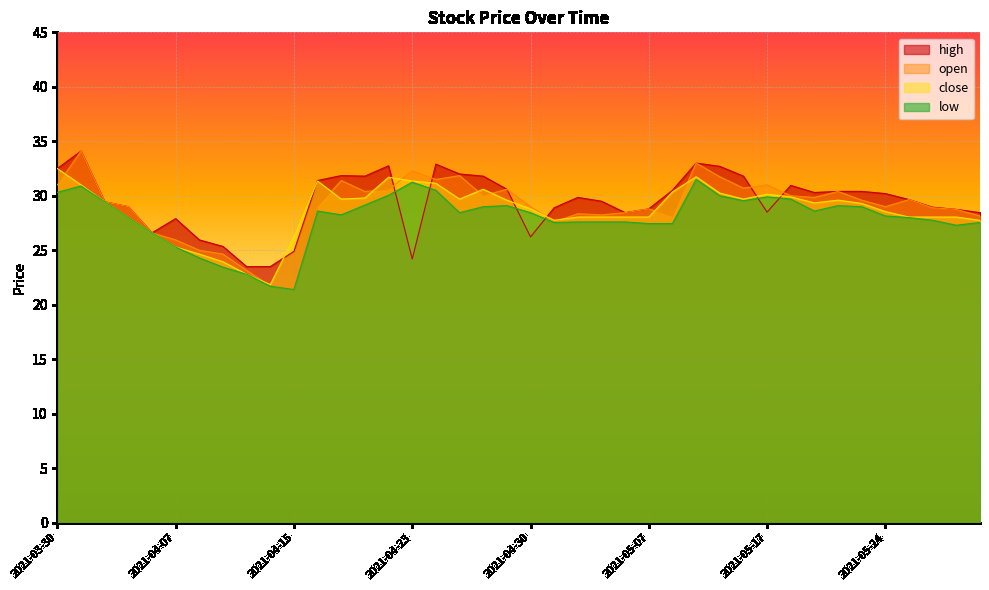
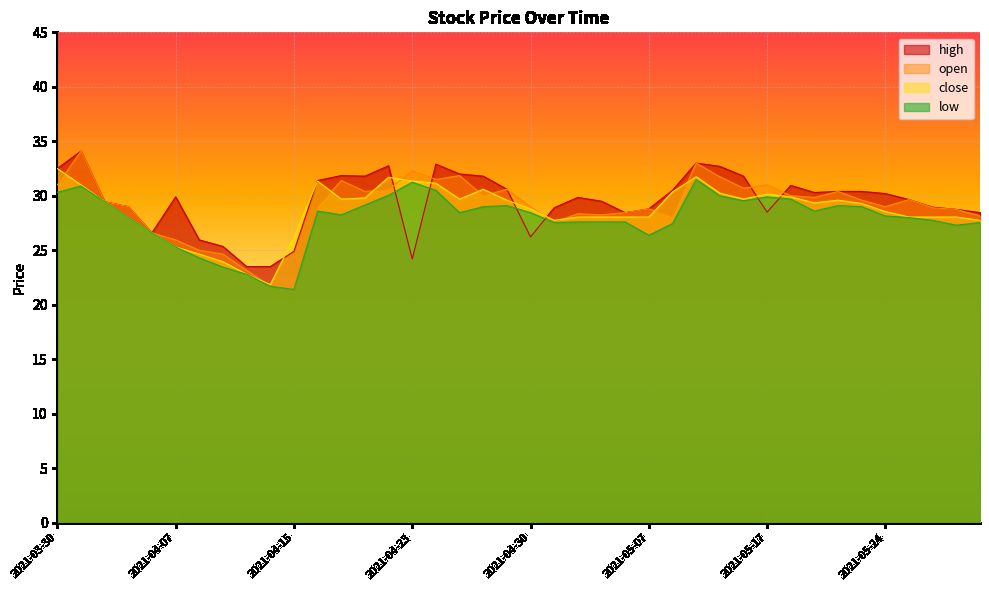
  {
    "high": {
-     "2021-04-07": 27.9,
+     "2021-04-07": 29.9,
      "2021-04-15": 24.9,
      "2021-04-23": 24.2,
      "2021-04-30": 26.2,
      "2021-05-17": 28.5,
      "2021-05-24": 30.2
    },
    "low": {
      "2021-03-30": 30.3,
      "2021-04-30": 28.5,
-     "2021-05-07": 27.5,
+     "2021-05-07": 26.4,
      "2021-05-17": 29.9,
      "2021-05-24": 28.2
    }
  }
